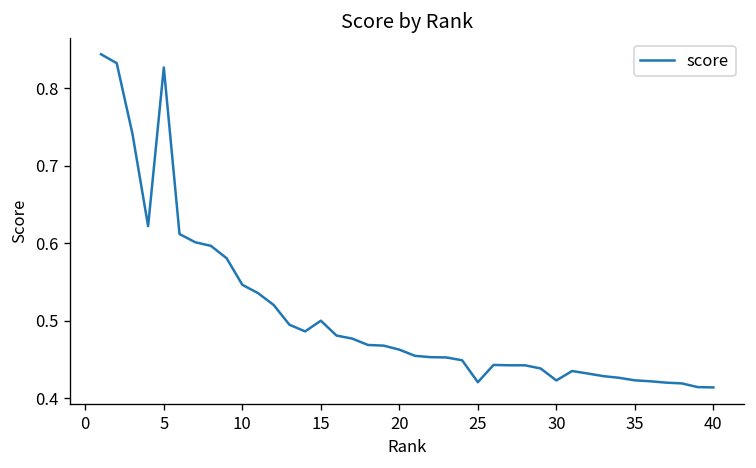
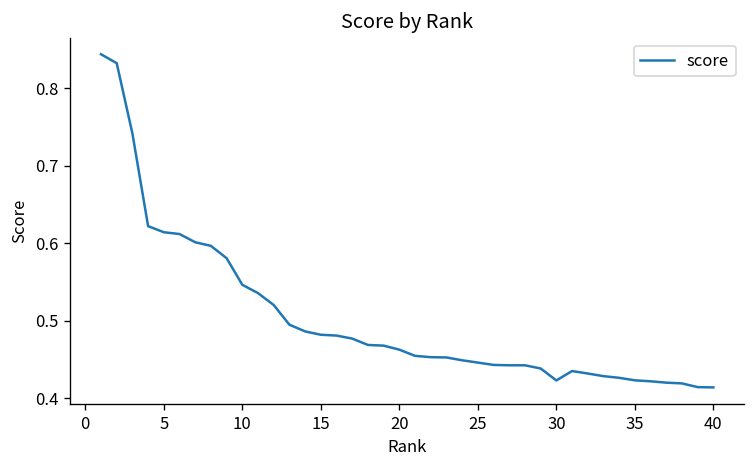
  {
-   "5": 0.83,
+   "5": 0.61,
    "10": 0.55,
-   "15": 0.50,
+   "15": 0.48,
    "20": 0.46,
-   "25": 0.42,
+   "25": 0.45,
    "30": 0.42,
    "35": 0.42,
    "40": 0.41
  }
